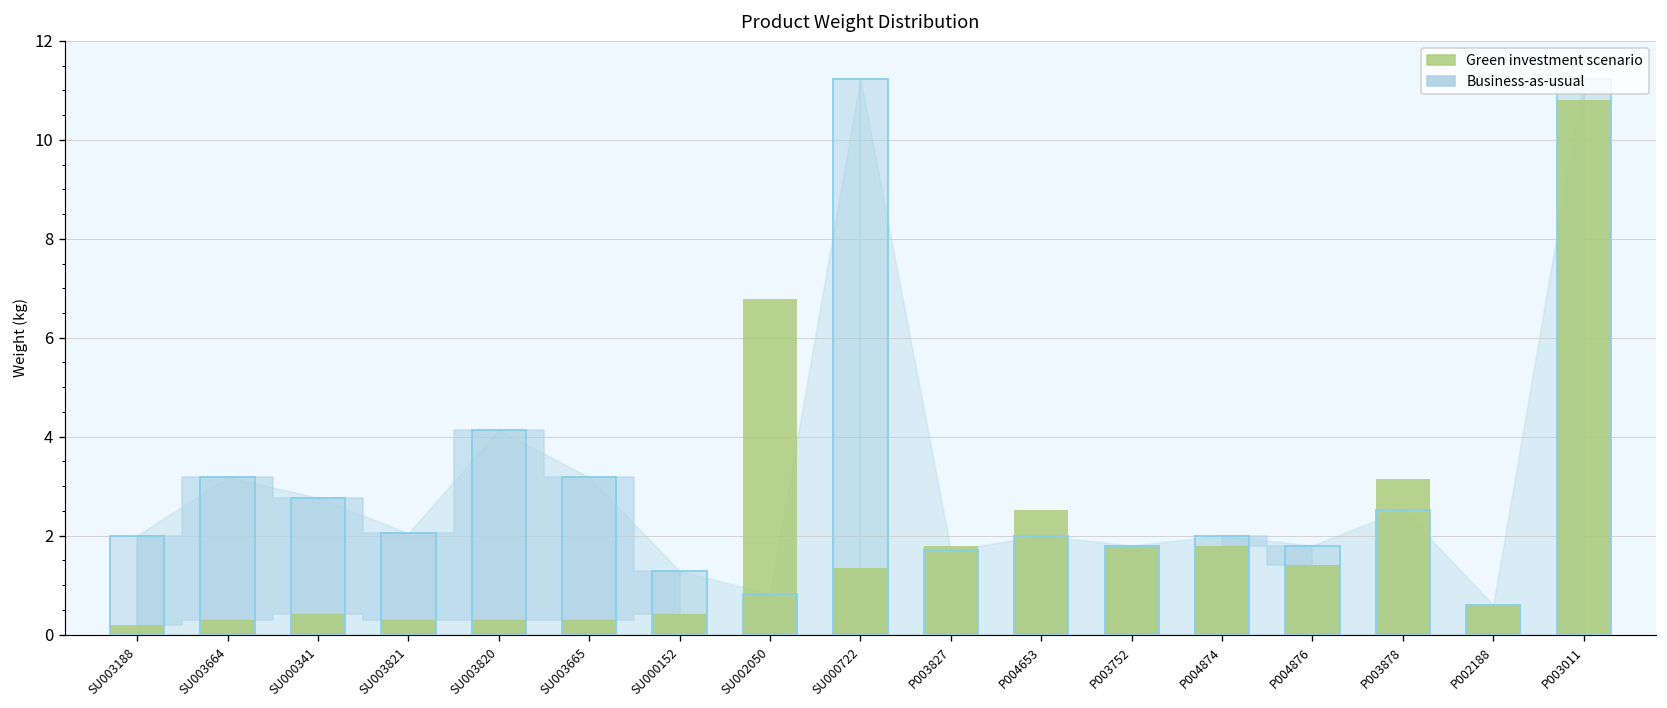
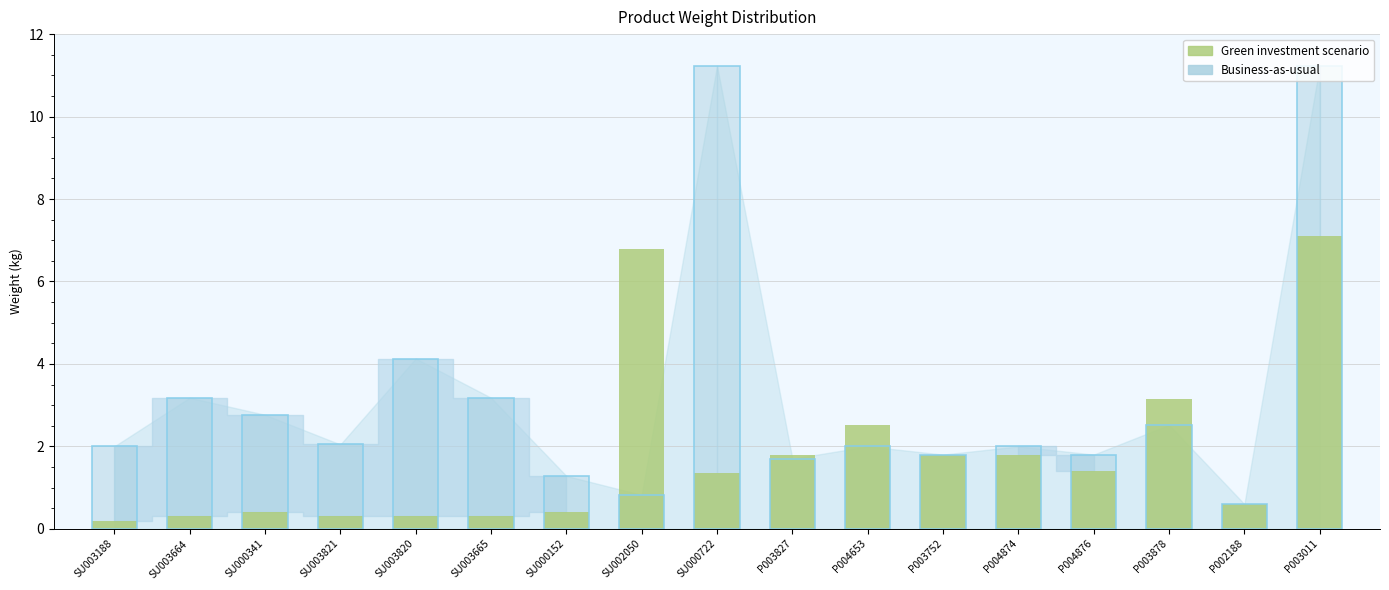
  {
    "Business-as-usual": {
      "SU003188": 2.0,
      "SU003664": 3.2,
      "SU000341": 2.8,
      "SU003821": 2.0,
      "SU003820": 4.1,
      "SU003665": 3.2,
      "SU000152": 1.3,
      "SU002050": 0.8,
      "SU000722": 11.2,
      "P003827": 1.7,
      "P004653": 2.0,
      "P003752": 1.8,
      "P004874": 2.0,
      "P004876": 1.8,
      "P003878": 2.5,
      "P002188": 0.6
    },
    "Green investment scenario": {
      "SU002050": 6.8,
      "P003827": 1.8,
      "P004653": 2.5,
      "P003752": 1.8,
      "P003878": 3.2,
      "P002188": 0.6,
-     "P003011": 10.8
+     "P003011": 7.1
    }
  }
